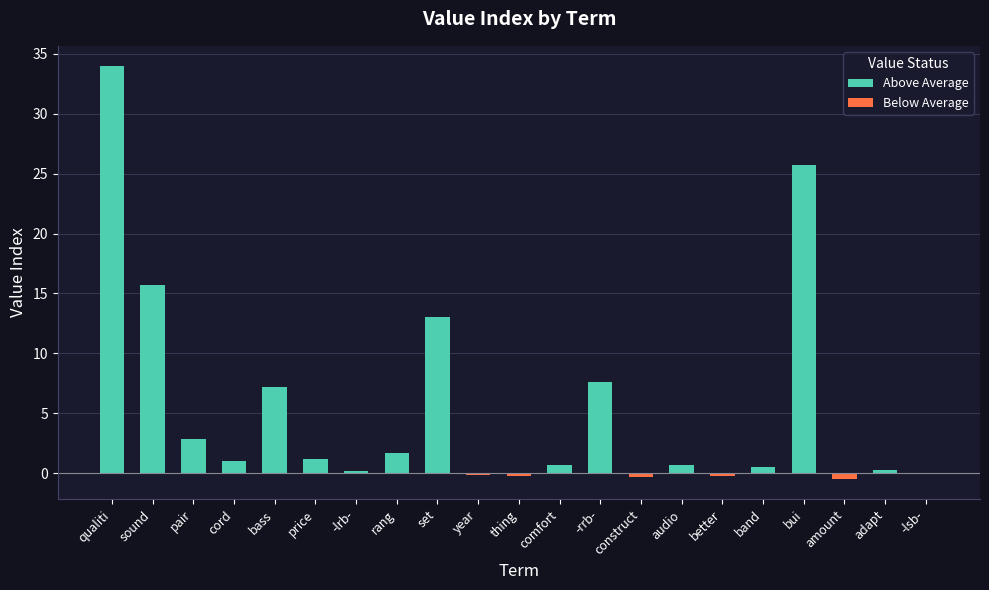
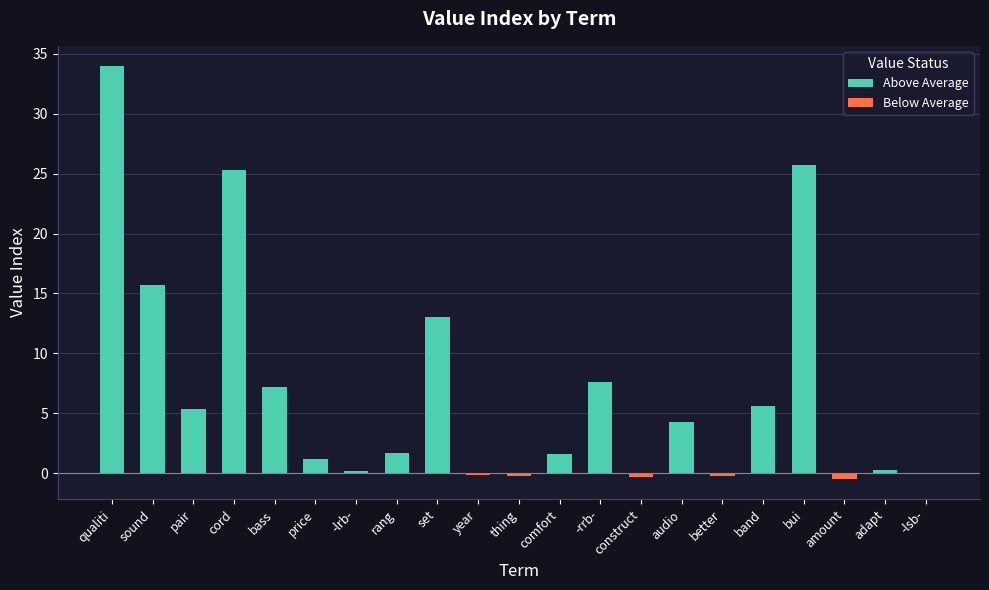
  {
    "Above Average": {
      "qualiti": 33.9,
      "sound": 15.7,
-     "pair": 2.8,
-     "cord": 1.0,
+     "pair": 5.4,
+     "cord": 25.3,
      "bass": 7.2,
      "price": 1.2,
      "rang": 1.7,
      "set": 13.1,
      "year": 0.0,
      "thing": 0.0,
-     "comfort": 0.7,
+     "comfort": 1.6,
      "-rrb-": 7.6,
      "construct": 0.0,
-     "audio": 0.7,
+     "audio": 4.2,
      "better": 0.0,
-     "band": 0.5,
+     "band": 5.6,
      "bui": 25.7,
      "amount": 0.0,
      "adapt": 0.3,
      "-lsb-": 0.0
    },
    "Below Average": {
      "qualiti": 0.0,
      "sound": 0.0,
      "pair": 0.0,
      "cord": 0.0,
      "bass": 0.0,
      "price": 0.0,
      "-lrb-": 0.0,
      "rang": 0.0,
      "set": 0.0,
      "thing": -0.3,
      "comfort": 0.0,
      "-rrb-": 0.0,
      "construct": -0.3,
      "audio": 0.0,
      "better": -0.3,
      "band": 0.0,
      "bui": 0.0,
      "amount": -0.4,
      "adapt": 0.0,
      "-lsb-": 0.0
    }
  }
